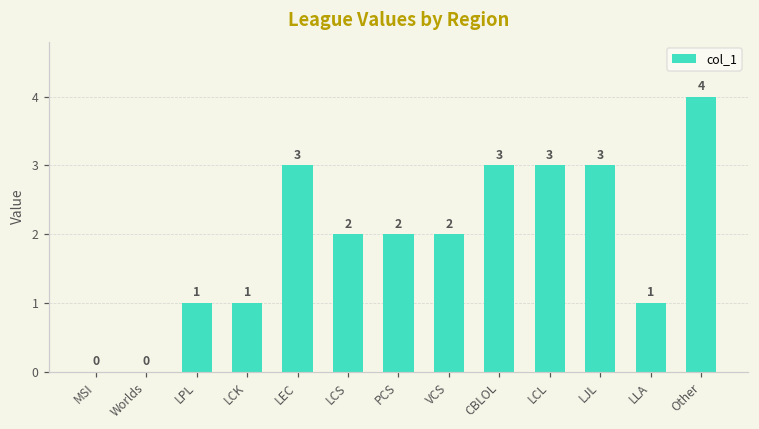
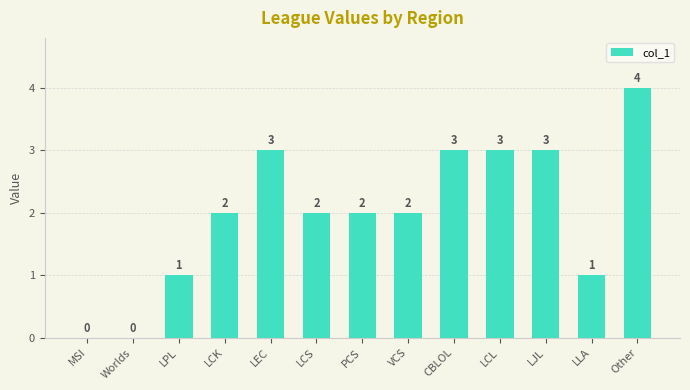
  {
    "MSI": 0,
    "Worlds": 0,
    "LPL": 1,
-   "LCK": 1,
+   "LCK": 2,
    "LEC": 3,
    "LCS": 2,
    "PCS": 2,
    "VCS": 2,
    "CBLOL": 3,
    "LCL": 3,
    "LJL": 3,
    "LLA": 1,
    "Other": 4
  }
